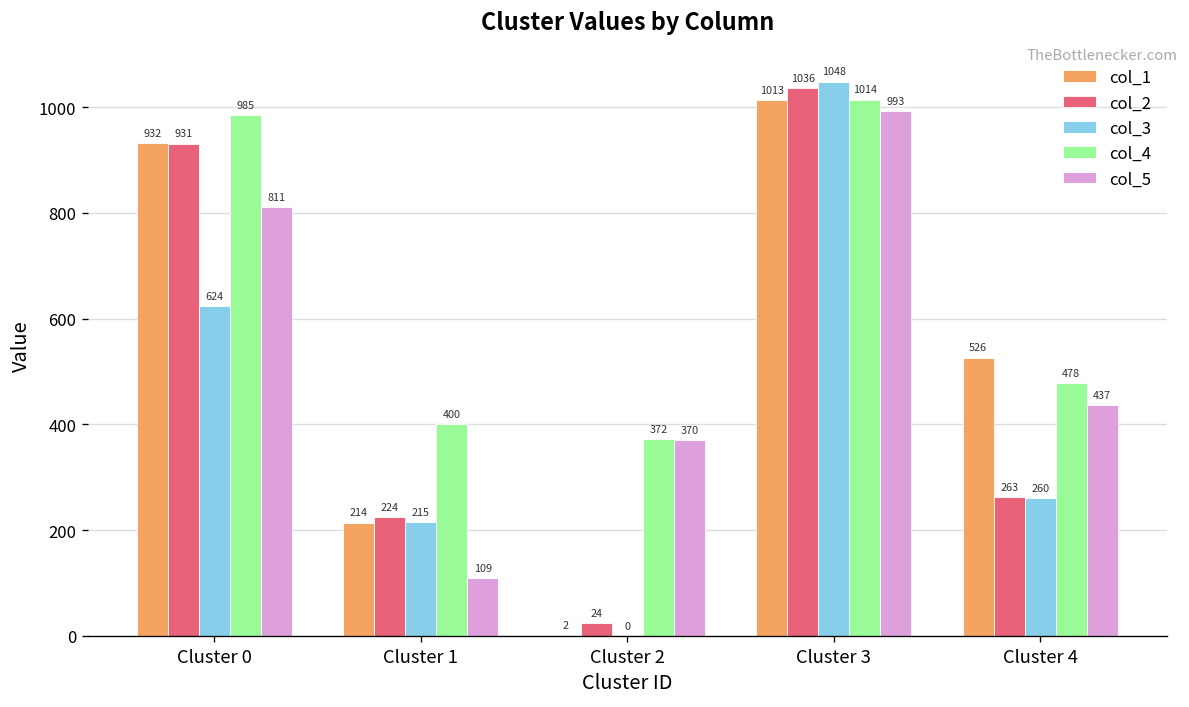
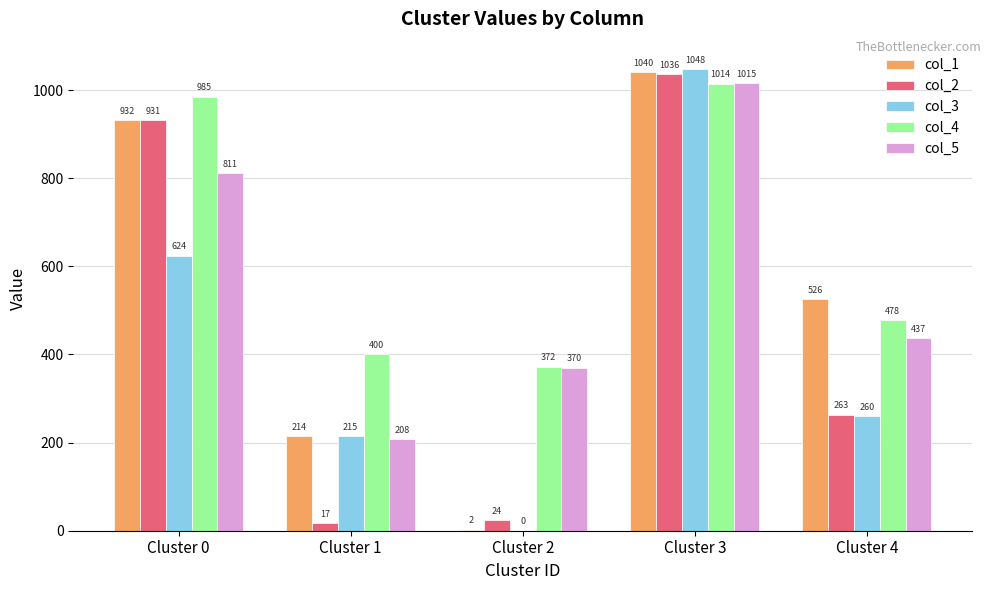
  {
    "col_1": {
      "Cluster 0": 932,
      "Cluster 1": 214,
      "Cluster 2": 2,
-     "Cluster 3": 1013,
+     "Cluster 3": 1040,
      "Cluster 4": 526
    },
    "col_2": {
      "Cluster 0": 931,
-     "Cluster 1": 224,
+     "Cluster 1": 17,
      "Cluster 2": 24,
      "Cluster 3": 1036,
      "Cluster 4": 263
    },
    "col_3": {
      "Cluster 0": 624,
      "Cluster 1": 215,
      "Cluster 2": 0,
      "Cluster 3": 1048,
      "Cluster 4": 260
    },
    "col_4": {
      "Cluster 0": 985,
      "Cluster 1": 400,
      "Cluster 2": 372,
      "Cluster 3": 1014,
      "Cluster 4": 478
    },
    "col_5": {
      "Cluster 0": 811,
-     "Cluster 1": 109,
+     "Cluster 1": 208,
      "Cluster 2": 370,
-     "Cluster 3": 993,
+     "Cluster 3": 1015,
      "Cluster 4": 437
    }
  }
